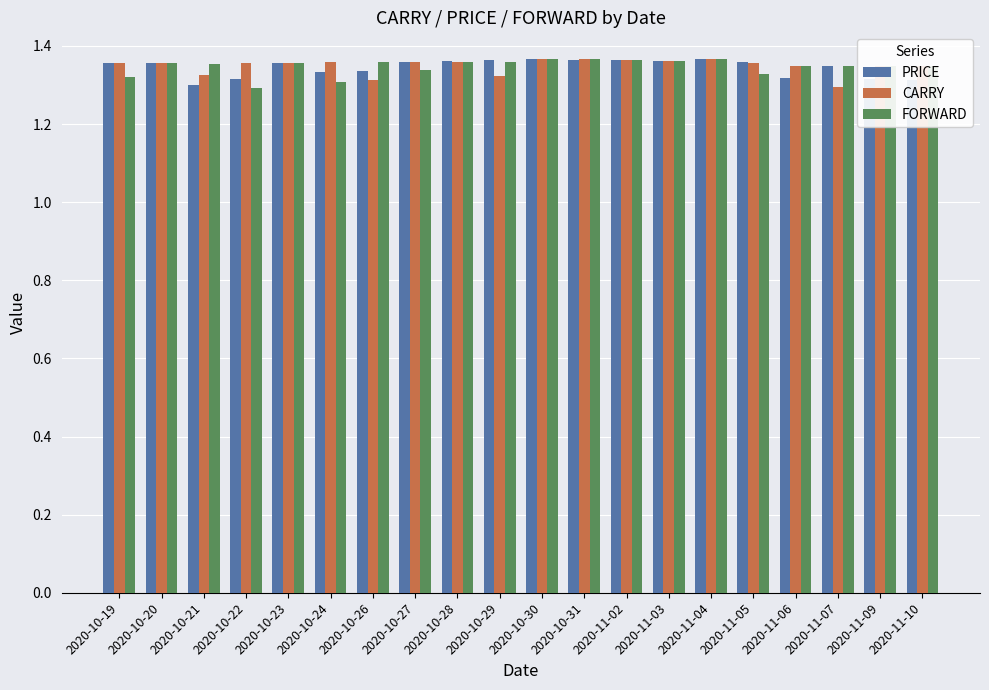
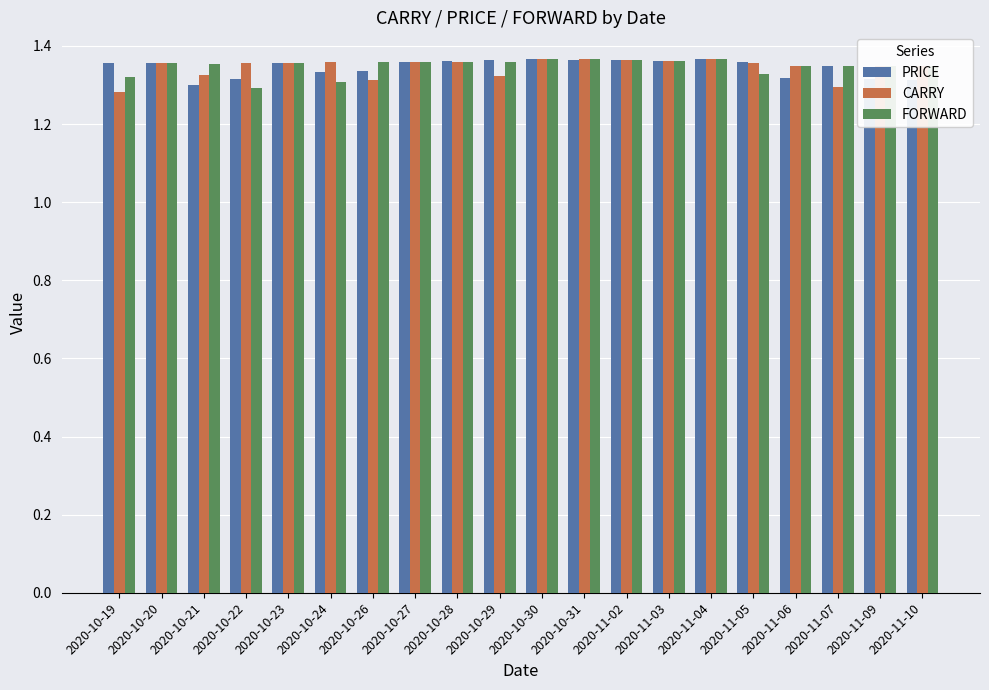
  {
    "PRICE": {
      "2020-10-19": 1.36,
      "2020-10-20": 1.36,
      "2020-10-21": 1.30,
      "2020-10-22": 1.32,
      "2020-10-23": 1.36,
      "2020-10-24": 1.33,
      "2020-10-26": 1.34,
      "2020-10-27": 1.36,
      "2020-10-28": 1.36,
      "2020-10-29": 1.36,
      "2020-10-30": 1.37,
      "2020-10-31": 1.36,
      "2020-11-02": 1.37,
      "2020-11-03": 1.36,
      "2020-11-04": 1.37,
      "2020-11-05": 1.36,
      "2020-11-06": 1.32,
      "2020-11-07": 1.35
    },
    "CARRY": {
-     "2020-10-19": 1.36,
+     "2020-10-19": 1.28,
      "2020-10-20": 1.36,
      "2020-10-21": 1.33,
      "2020-10-22": 1.36,
      "2020-10-23": 1.36,
      "2020-10-24": 1.36,
      "2020-10-26": 1.31,
      "2020-10-27": 1.36,
      "2020-10-28": 1.36,
      "2020-10-29": 1.32,
      "2020-10-30": 1.37,
      "2020-10-31": 1.37,
      "2020-11-02": 1.37,
      "2020-11-03": 1.36,
      "2020-11-04": 1.37,
      "2020-11-05": 1.36,
      "2020-11-06": 1.35,
      "2020-11-07": 1.30
    },
    "FORWARD": {
      "2020-10-19": 1.32,
      "2020-10-20": 1.36,
      "2020-10-21": 1.35,
      "2020-10-22": 1.29,
      "2020-10-23": 1.36,
      "2020-10-24": 1.31,
      "2020-10-26": 1.36,
-     "2020-10-27": 1.34,
+     "2020-10-27": 1.36,
      "2020-10-28": 1.36,
      "2020-10-29": 1.36,
      "2020-10-30": 1.37,
      "2020-10-31": 1.37,
      "2020-11-02": 1.37,
      "2020-11-03": 1.36,
      "2020-11-04": 1.37,
      "2020-11-05": 1.33,
      "2020-11-06": 1.35,
      "2020-11-07": 1.35
    }
  }
